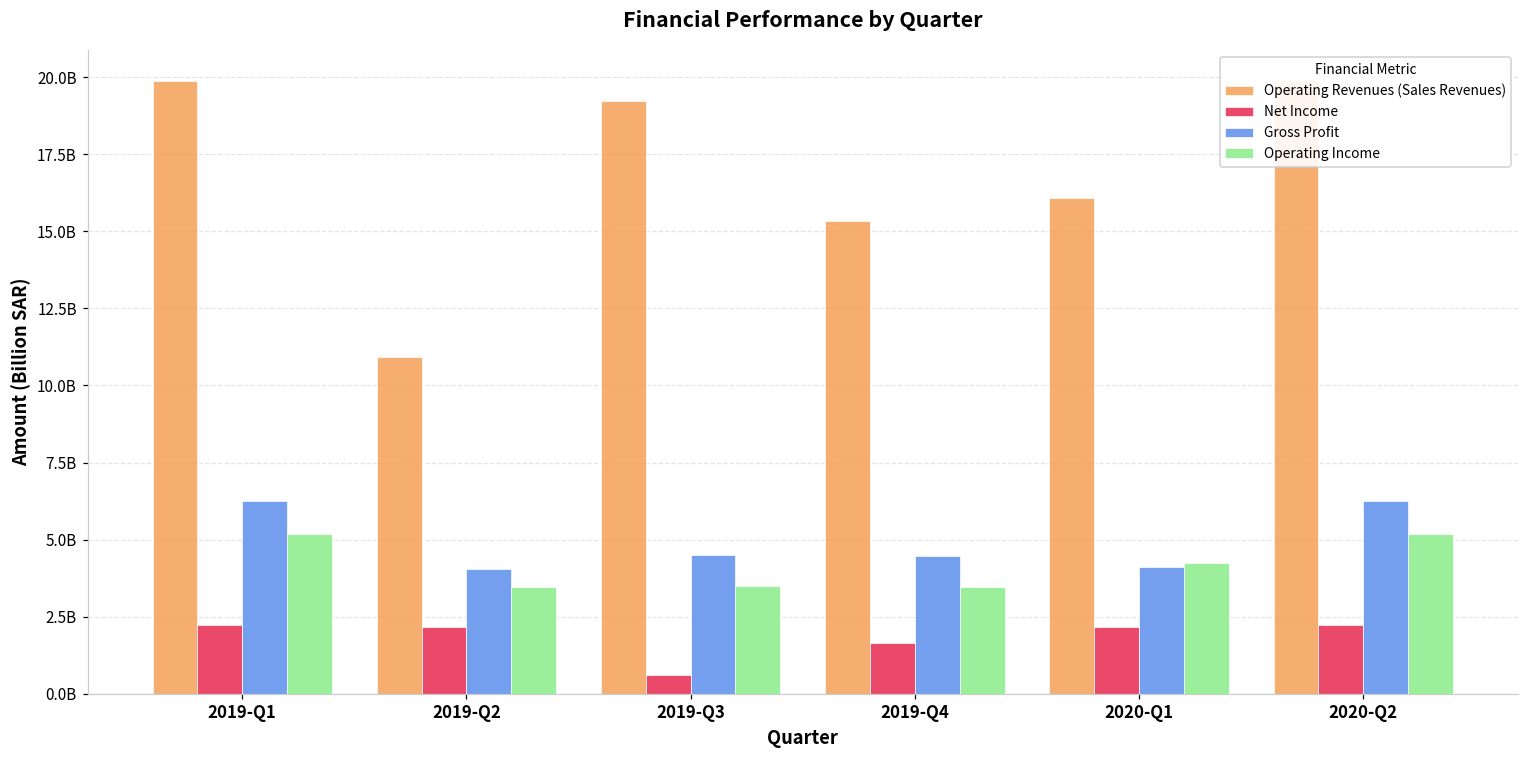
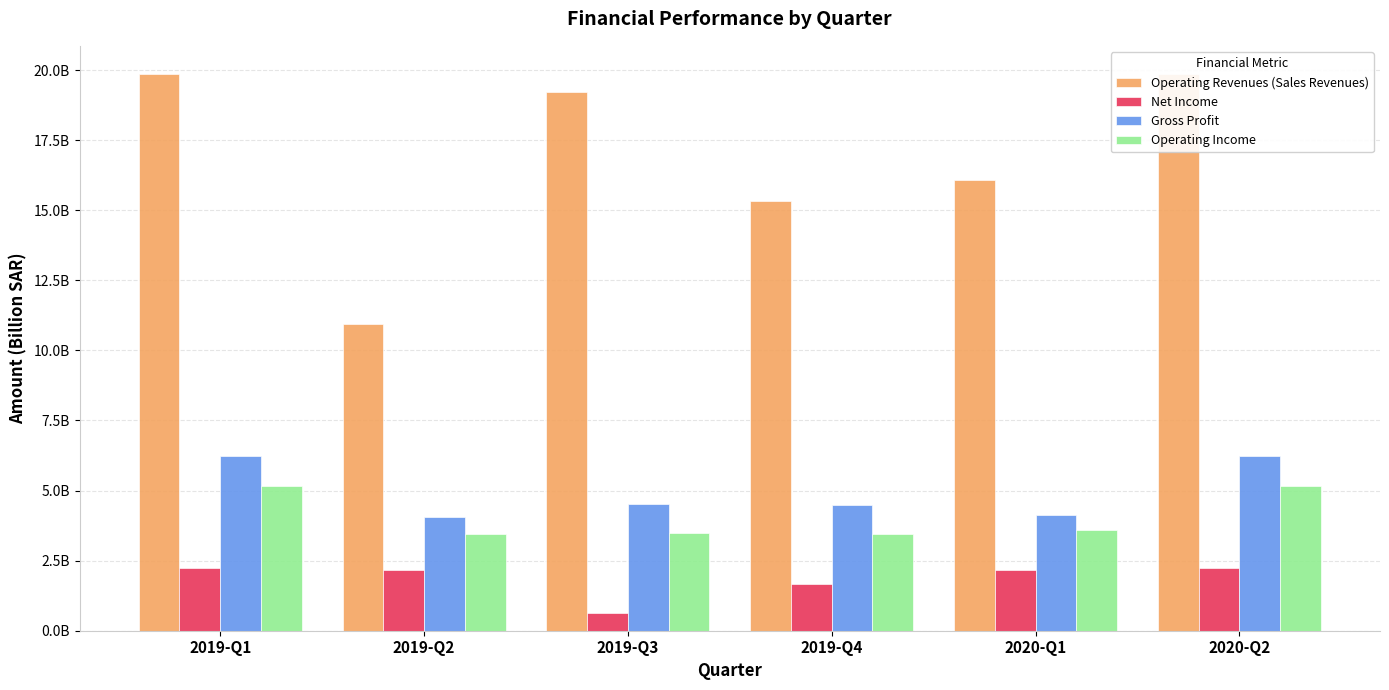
  {
    "Operating Revenues (Sales Revenues)": {
      "2019-Q1": 19900000000,
      "2019-Q2": 10900000000,
      "2019-Q3": 19200000000,
      "2019-Q4": 15300000000,
      "2020-Q1": 16100000000
    },
    "Net Income": {
      "2019-Q1": 2200000000,
      "2019-Q2": 2200000000,
      "2019-Q3": 600000000,
      "2019-Q4": 1700000000,
      "2020-Q1": 2200000000,
      "2020-Q2": 2200000000
    },
    "Gross Profit": {
      "2019-Q1": 6200000000,
      "2019-Q2": 4100000000,
      "2019-Q3": 4500000000,
      "2019-Q4": 4500000000,
      "2020-Q1": 4100000000,
      "2020-Q2": 6200000000
    },
    "Operating Income": {
      "2019-Q1": 5200000000,
      "2019-Q2": 3500000000,
      "2019-Q3": 3500000000,
      "2019-Q4": 3500000000,
-     "2020-Q1": 4200000000,
+     "2020-Q1": 3600000000,
      "2020-Q2": 5200000000
    }
  }
